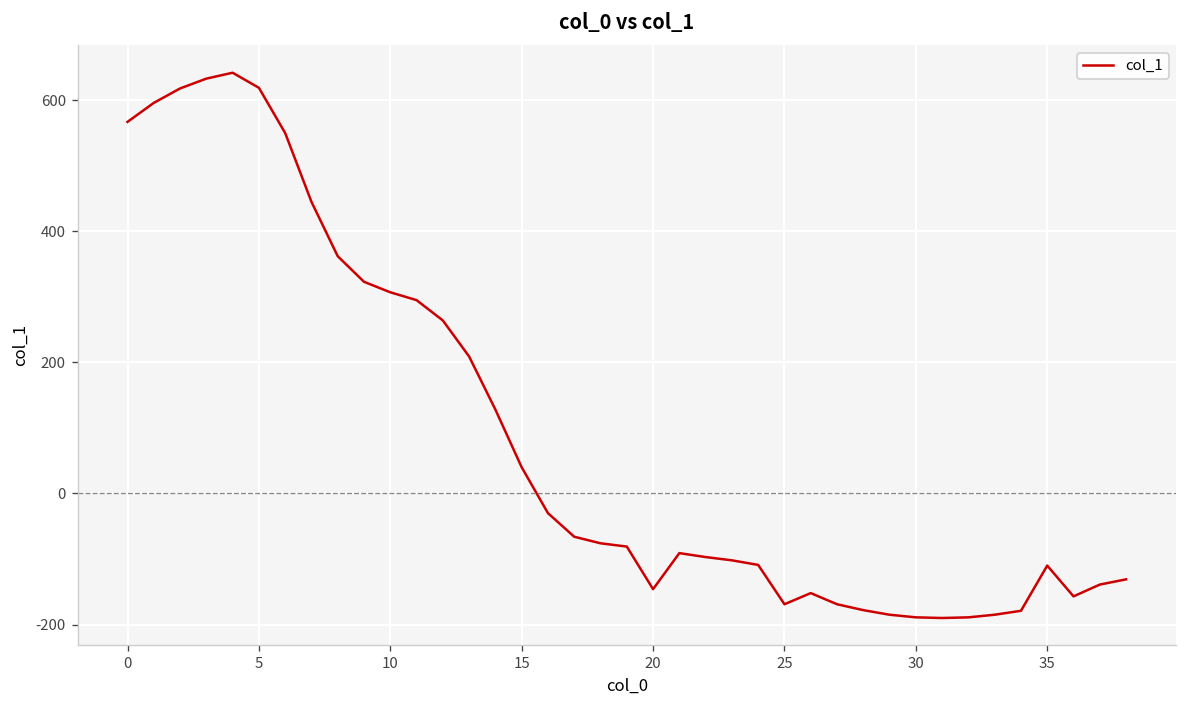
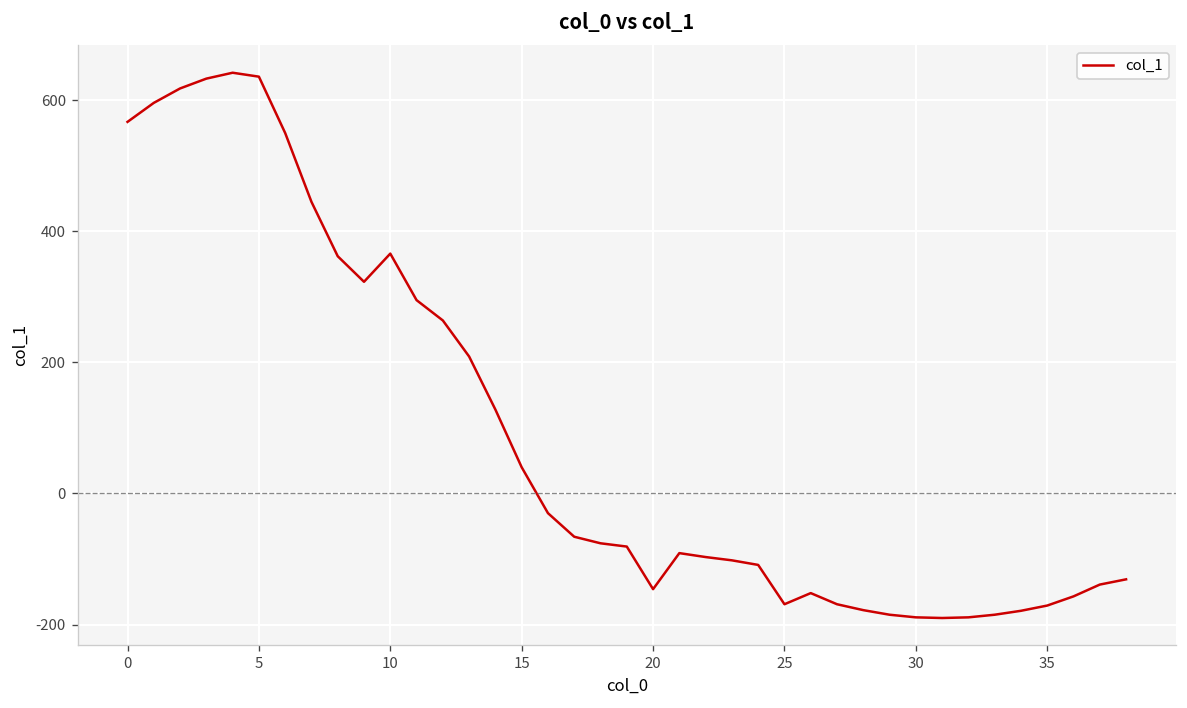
  {
    "0": 570,
-   "5": 620,
-   "10": 310,
+   "5": 640,
+   "10": 370,
    "15": 40,
    "20": -150,
    "25": -170,
    "30": -190,
-   "35": -110
+   "35": -170
  }
